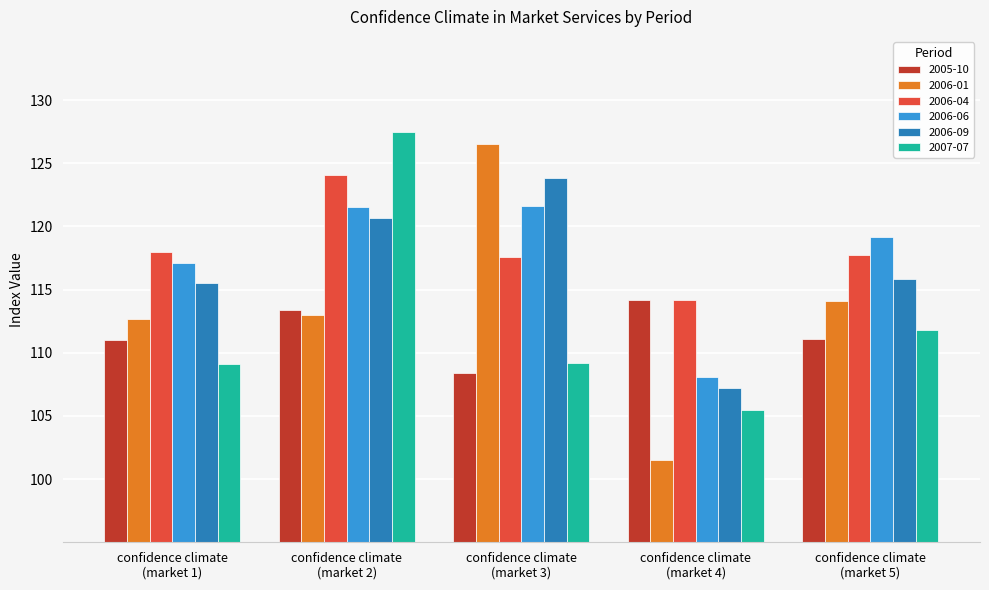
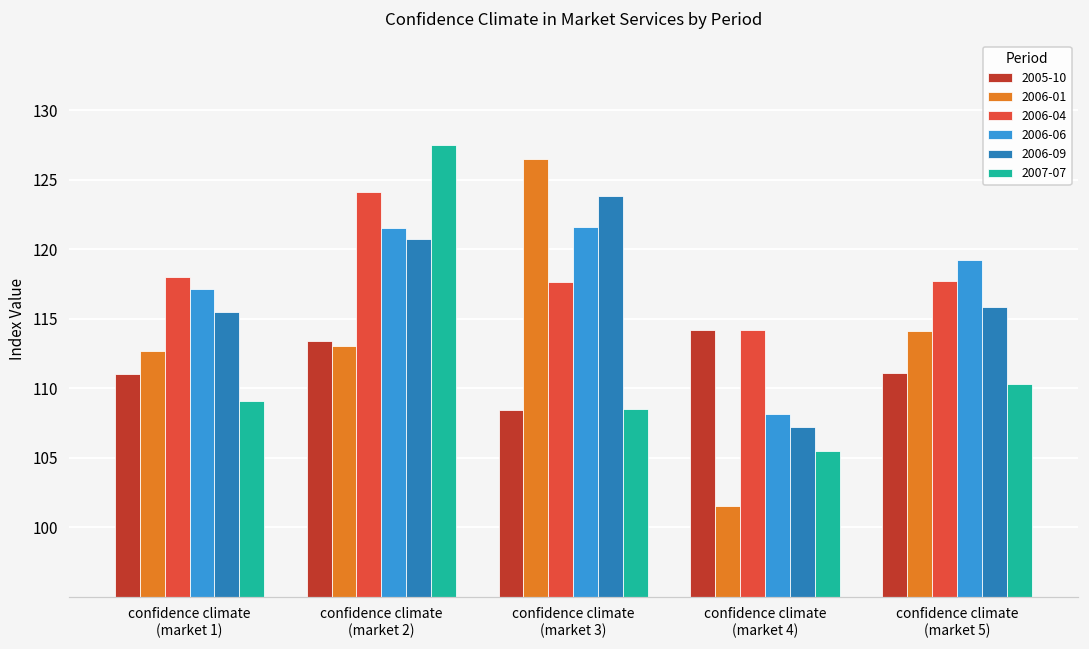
  {
    "2007-07": {
      "confidence climate (market 1)": 109.1,
      "confidence climate (market 2)": 127.5,
-     "confidence climate (market 3)": 109.2,
+     "confidence climate (market 3)": 108.5,
      "confidence climate (market 4)": 105.5,
-     "confidence climate (market 5)": 111.8
+     "confidence climate (market 5)": 110.3
    }
  }
